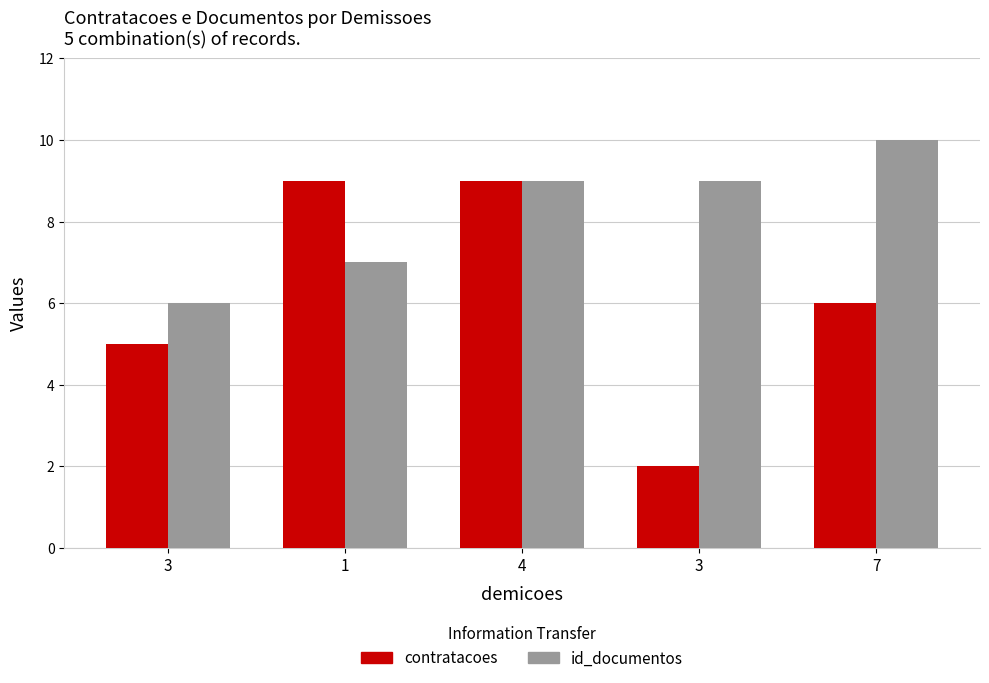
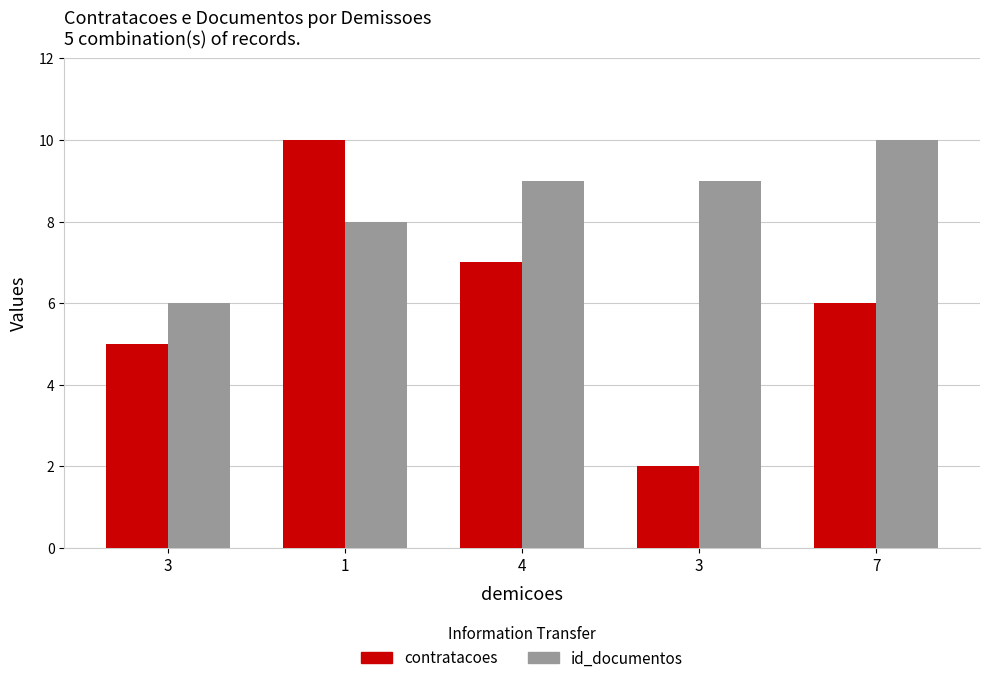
  {
    "contratacoes": {
-     "1": 9,
-     "4": 9,
+     "1": 10,
+     "4": 7,
      "7": 6
    },
    "id_documentos": {
-     "1": 7,
+     "1": 8,
      "4": 9,
      "7": 10
    }
  }
